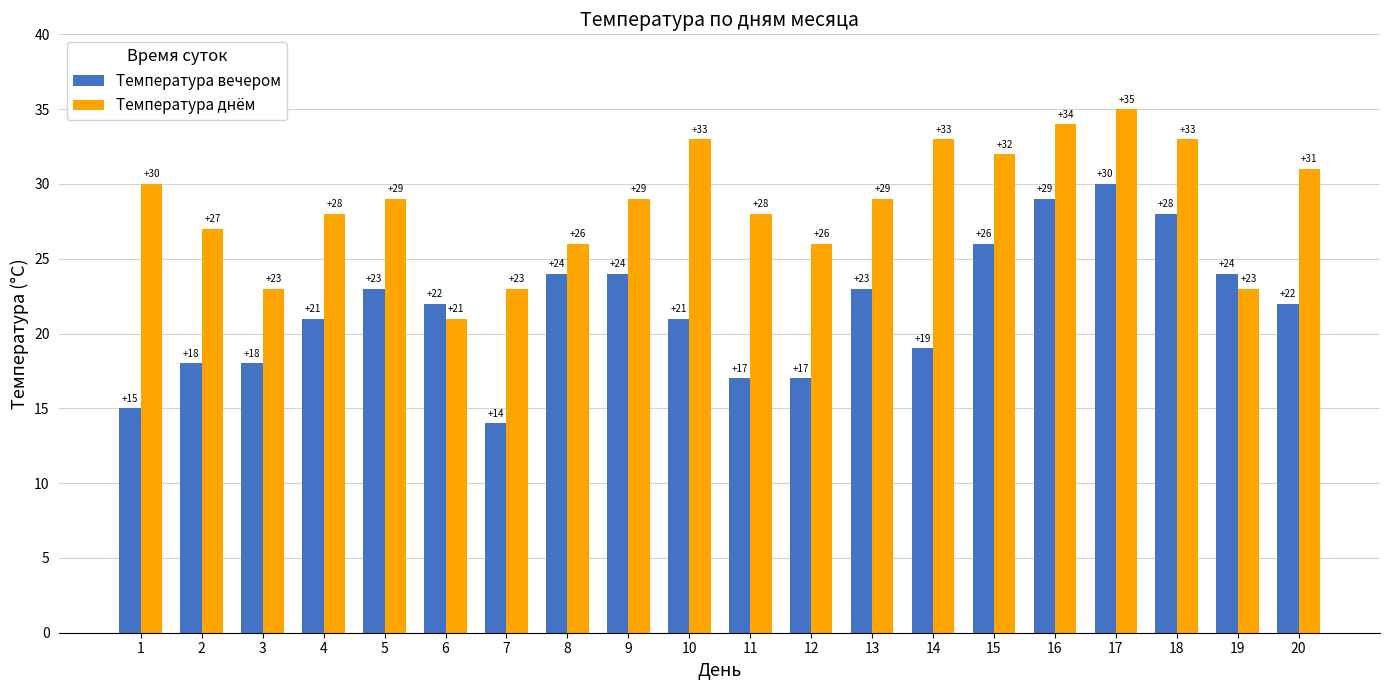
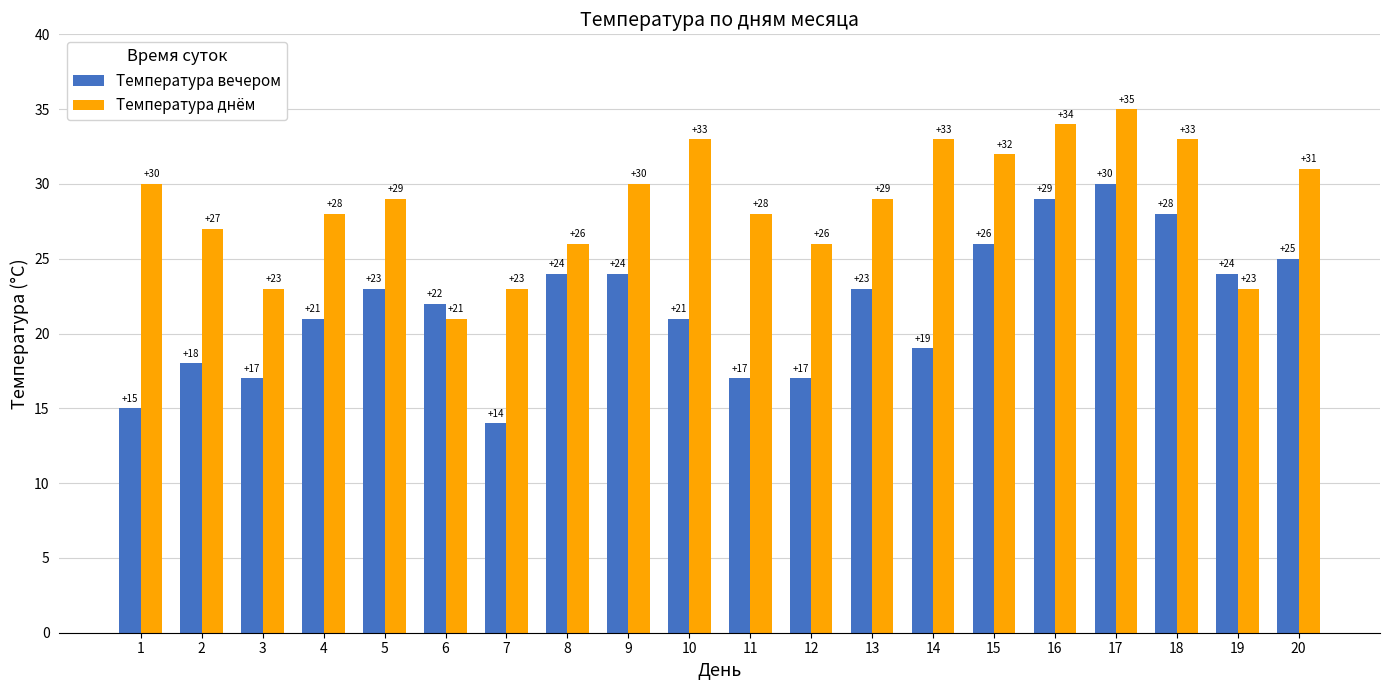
  {
    "Температура вечером": {
      "1": "+15",
      "2": "+18",
-     "3": "+18",
+     "3": "+17",
      "4": "+21",
      "5": "+23",
      "6": "+22",
      "7": "+14",
      "8": "+24",
      "9": "+24",
      "10": "+21",
      "11": "+17",
      "12": "+17",
      "13": "+23",
      "14": "+19",
      "15": "+26",
      "16": "+29",
      "17": "+30",
      "18": "+28",
      "19": "+24",
-     "20": "+22"
+     "20": "+25"
    },
    "Температура днём": {
      "1": "+30",
      "2": "+27",
      "3": "+23",
      "4": "+28",
      "5": "+29",
      "6": "+21",
      "7": "+23",
      "8": "+26",
-     "9": "+29",
+     "9": "+30",
      "10": "+33",
      "11": "+28",
      "12": "+26",
      "13": "+29",
      "14": "+33",
      "15": "+32",
      "16": "+34",
      "17": "+35",
      "18": "+33",
      "19": "+23",
      "20": "+31"
    }
  }
